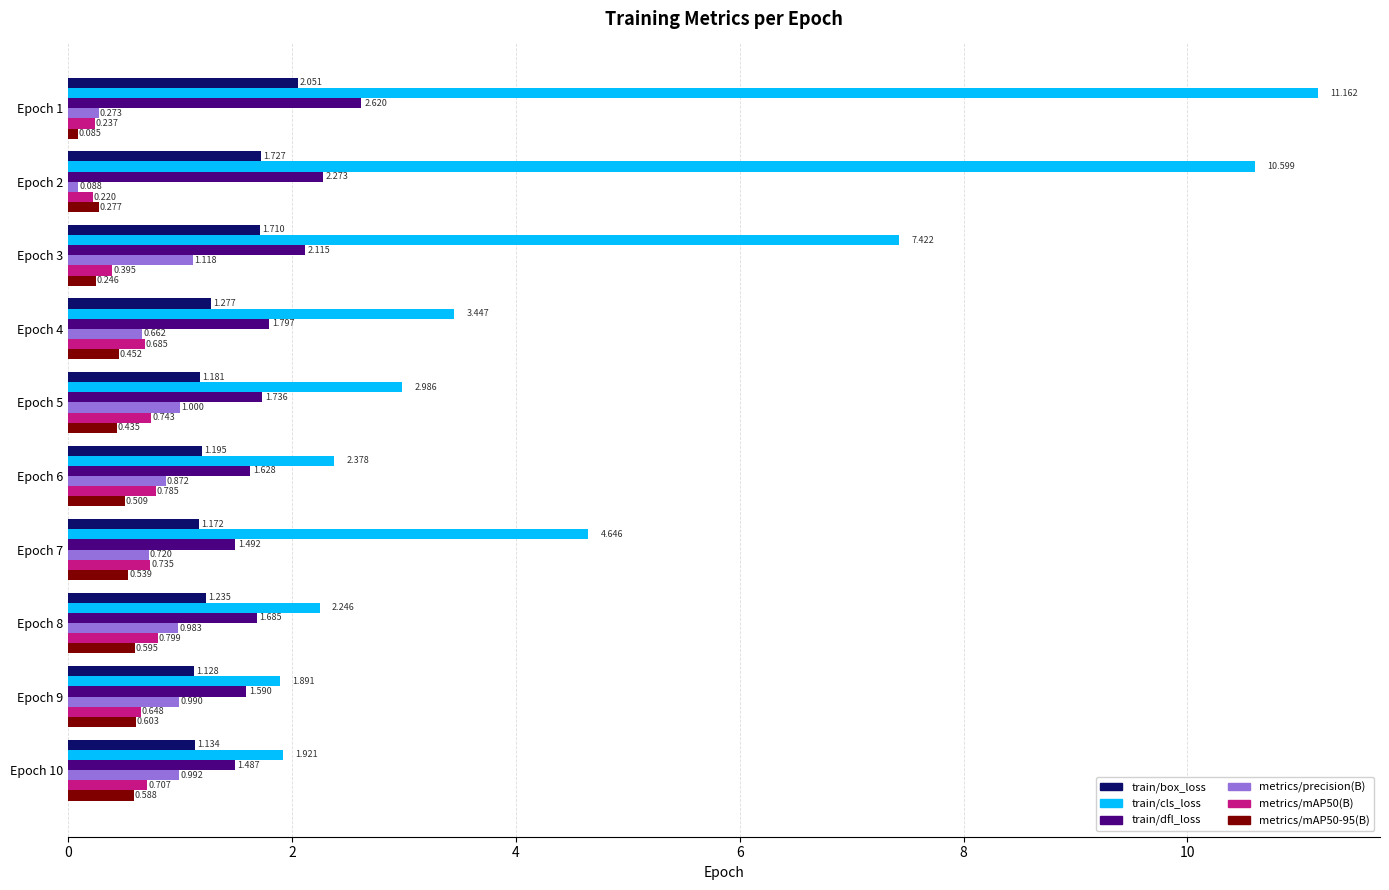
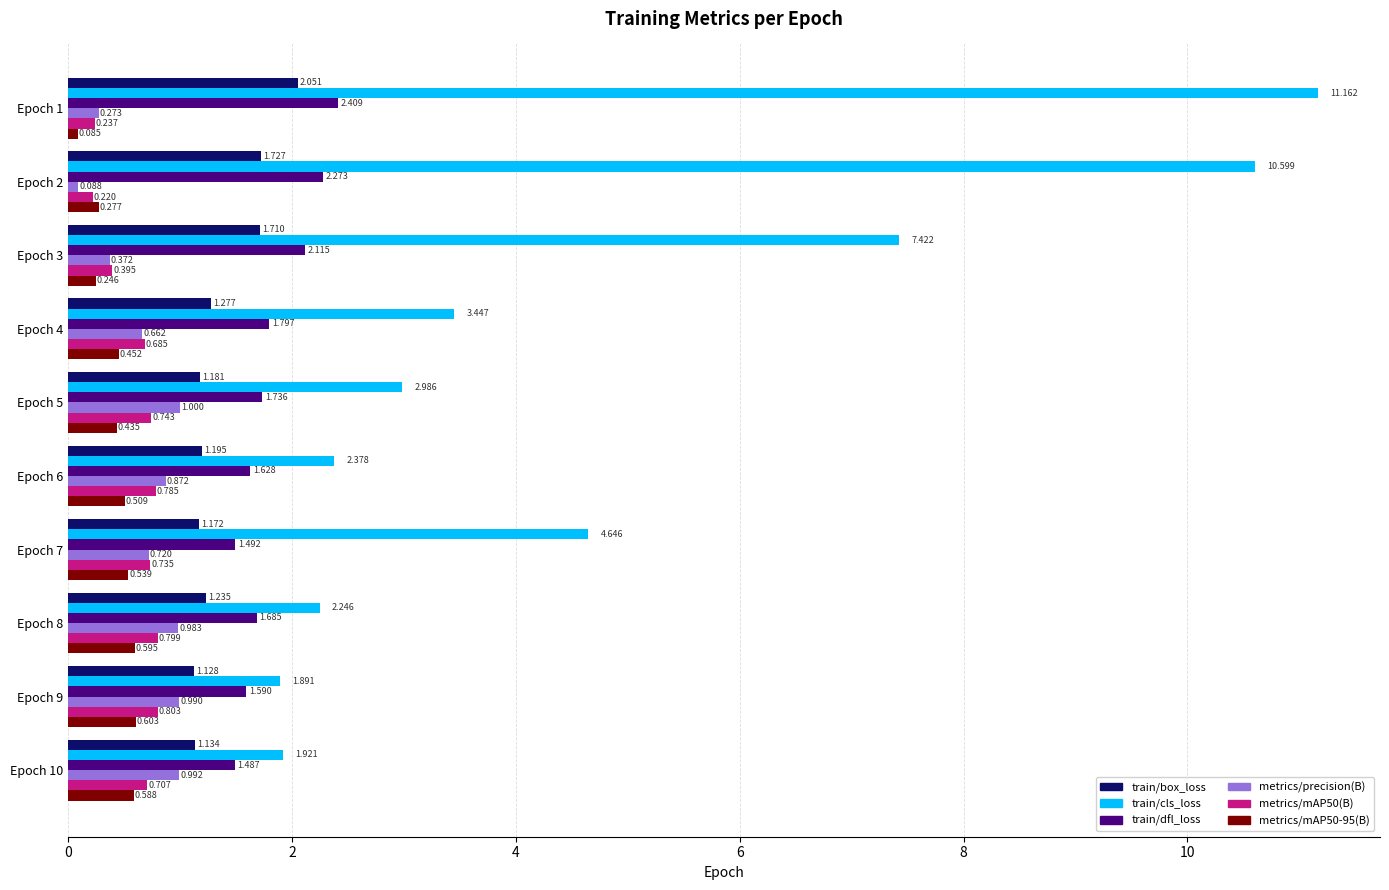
  {
    "train/box_loss": {
      "Epoch 1": 2.051,
      "Epoch 2": 1.727,
      "Epoch 3": 1.710,
      "Epoch 4": 1.277,
      "Epoch 5": 1.181,
      "Epoch 6": 1.195,
      "Epoch 7": 1.172,
      "Epoch 8": 1.235,
      "Epoch 9": 1.128,
      "Epoch 10": 1.134
    },
    "train/cls_loss": {
      "Epoch 1": 11.162,
      "Epoch 2": 10.599,
      "Epoch 3": 7.422,
      "Epoch 4": 3.447,
      "Epoch 5": 2.986,
      "Epoch 6": 2.378,
      "Epoch 7": 4.646,
      "Epoch 8": 2.246,
      "Epoch 9": 1.891,
      "Epoch 10": 1.921
    },
    "train/dfl_loss": {
-     "Epoch 1": 2.620,
+     "Epoch 1": 2.409,
      "Epoch 2": 2.273,
      "Epoch 3": 2.115,
      "Epoch 4": 1.797,
      "Epoch 5": 1.736,
      "Epoch 6": 1.628,
      "Epoch 7": 1.492,
      "Epoch 8": 1.685,
      "Epoch 9": 1.590,
      "Epoch 10": 1.487
    },
    "metrics/precision(B)": {
      "Epoch 1": 0.273,
      "Epoch 2": 0.088,
-     "Epoch 3": 1.118,
+     "Epoch 3": 0.372,
      "Epoch 4": 0.662,
      "Epoch 5": 1.000,
      "Epoch 6": 0.872,
      "Epoch 7": 0.720,
      "Epoch 8": 0.983,
      "Epoch 9": 0.990,
      "Epoch 10": 0.992
    },
    "metrics/mAP50(B)": {
      "Epoch 1": 0.237,
      "Epoch 2": 0.220,
      "Epoch 3": 0.395,
      "Epoch 4": 0.685,
      "Epoch 5": 0.743,
      "Epoch 6": 0.785,
      "Epoch 7": 0.735,
      "Epoch 8": 0.799,
-     "Epoch 9": 0.648,
+     "Epoch 9": 0.803,
      "Epoch 10": 0.707
    },
    "metrics/mAP50-95(B)": {
      "Epoch 1": 0.085,
      "Epoch 2": 0.277,
      "Epoch 3": 0.246,
      "Epoch 4": 0.452,
      "Epoch 5": 0.435,
      "Epoch 6": 0.509,
      "Epoch 7": 0.539,
      "Epoch 8": 0.595,
      "Epoch 9": 0.603,
      "Epoch 10": 0.588
    }
  }
